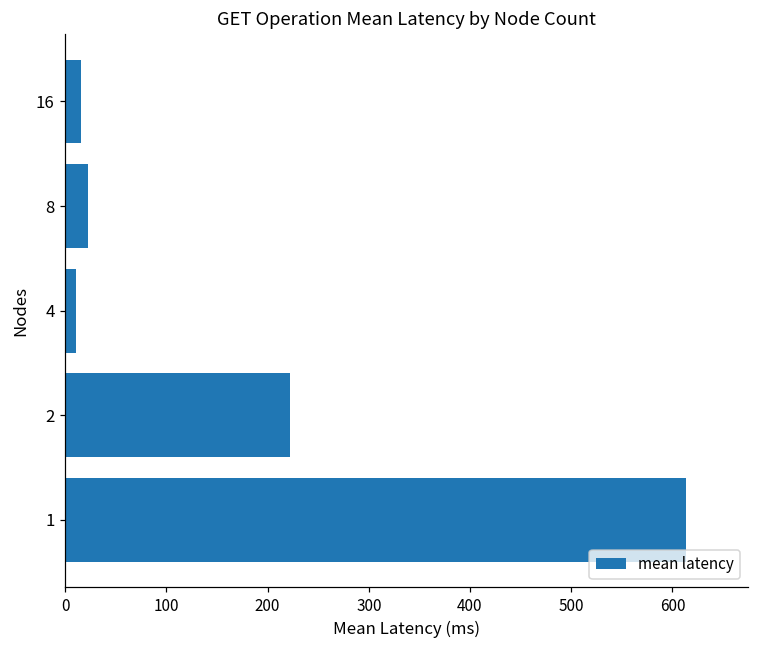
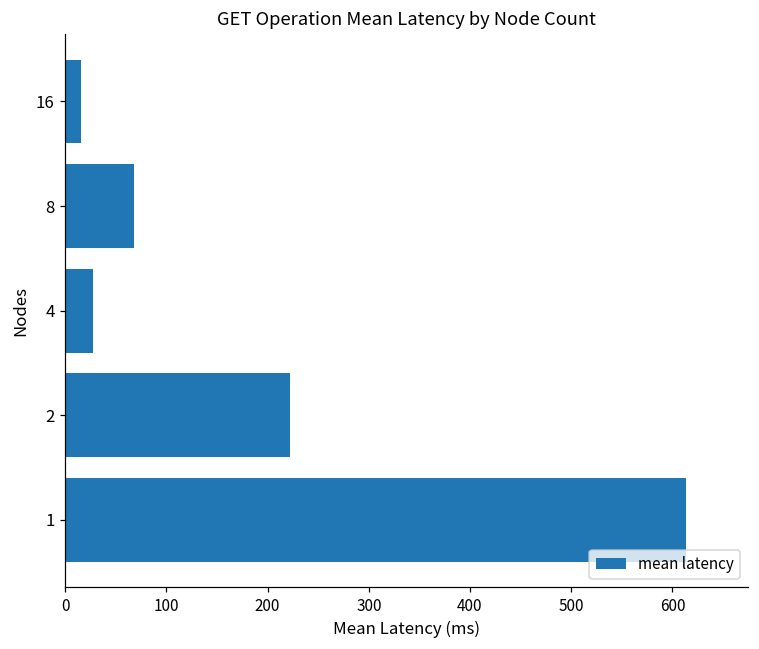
  {
    "16": 20,
-   "8": 20,
-   "4": 10,
+   "8": 70,
+   "4": 30,
    "2": 220,
    "1": 610
  }
